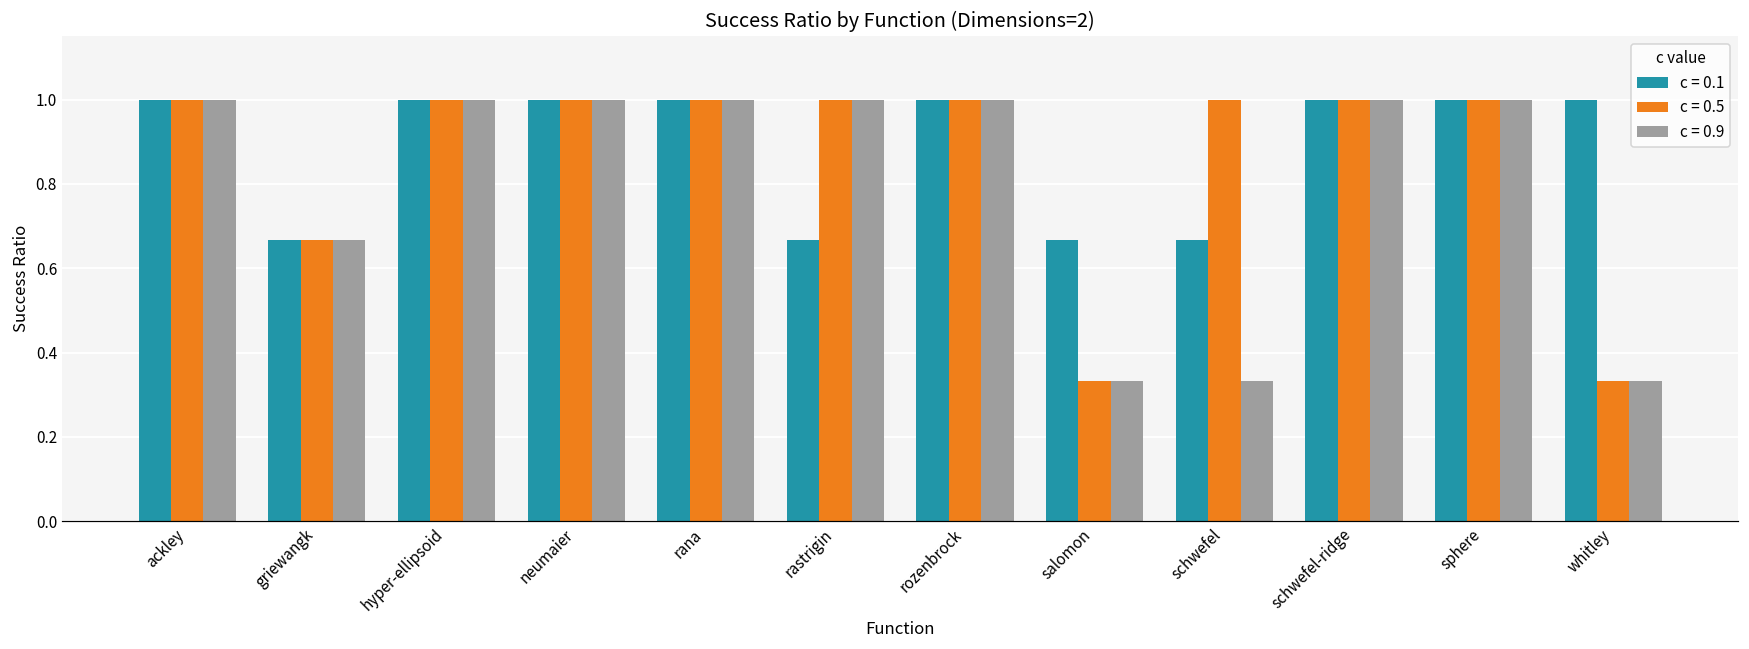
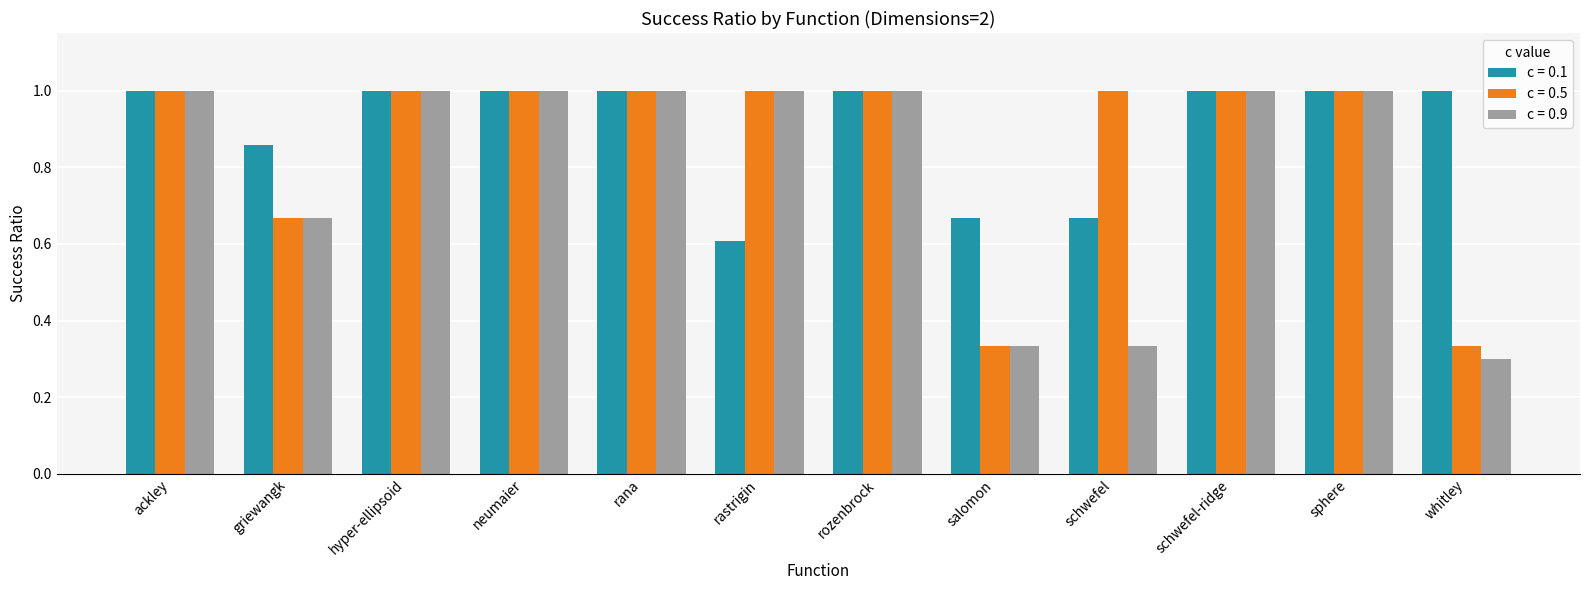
  {
    "c = 0.1": {
      "ackley": 1.00,
-     "griewangk": 0.67,
+     "griewangk": 0.86,
      "hyper-ellipsoid": 1.00,
      "neumaier": 1.00,
      "rana": 1.00,
-     "rastrigin": 0.67,
+     "rastrigin": 0.61,
      "rozenbrock": 1.00,
      "salomon": 0.67,
      "schwefel": 0.67,
      "schwefel-ridge": 1.00,
      "sphere": 1.00,
      "whitley": 1.00
    },
    "c = 0.5": {
      "ackley": 1.00,
      "griewangk": 0.67,
      "hyper-ellipsoid": 1.00,
      "neumaier": 1.00,
      "rana": 1.00,
      "rastrigin": 1.00,
      "rozenbrock": 1.00,
      "salomon": 0.33,
      "schwefel": 1.00,
      "schwefel-ridge": 1.00,
      "sphere": 1.00,
      "whitley": 0.33
    },
    "c = 0.9": {
      "ackley": 1.00,
      "griewangk": 0.67,
      "hyper-ellipsoid": 1.00,
      "neumaier": 1.00,
      "rana": 1.00,
      "rastrigin": 1.00,
      "rozenbrock": 1.00,
      "salomon": 0.33,
      "schwefel": 0.33,
      "schwefel-ridge": 1.00,
      "sphere": 1.00,
-     "whitley": 0.33
+     "whitley": 0.30
    }
  }
